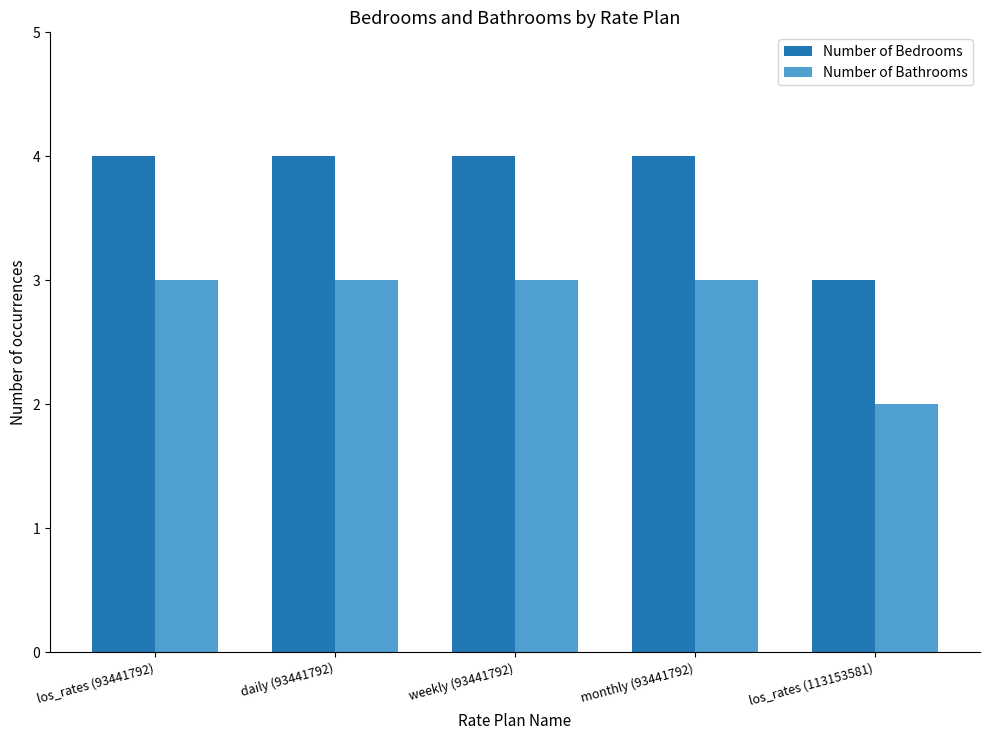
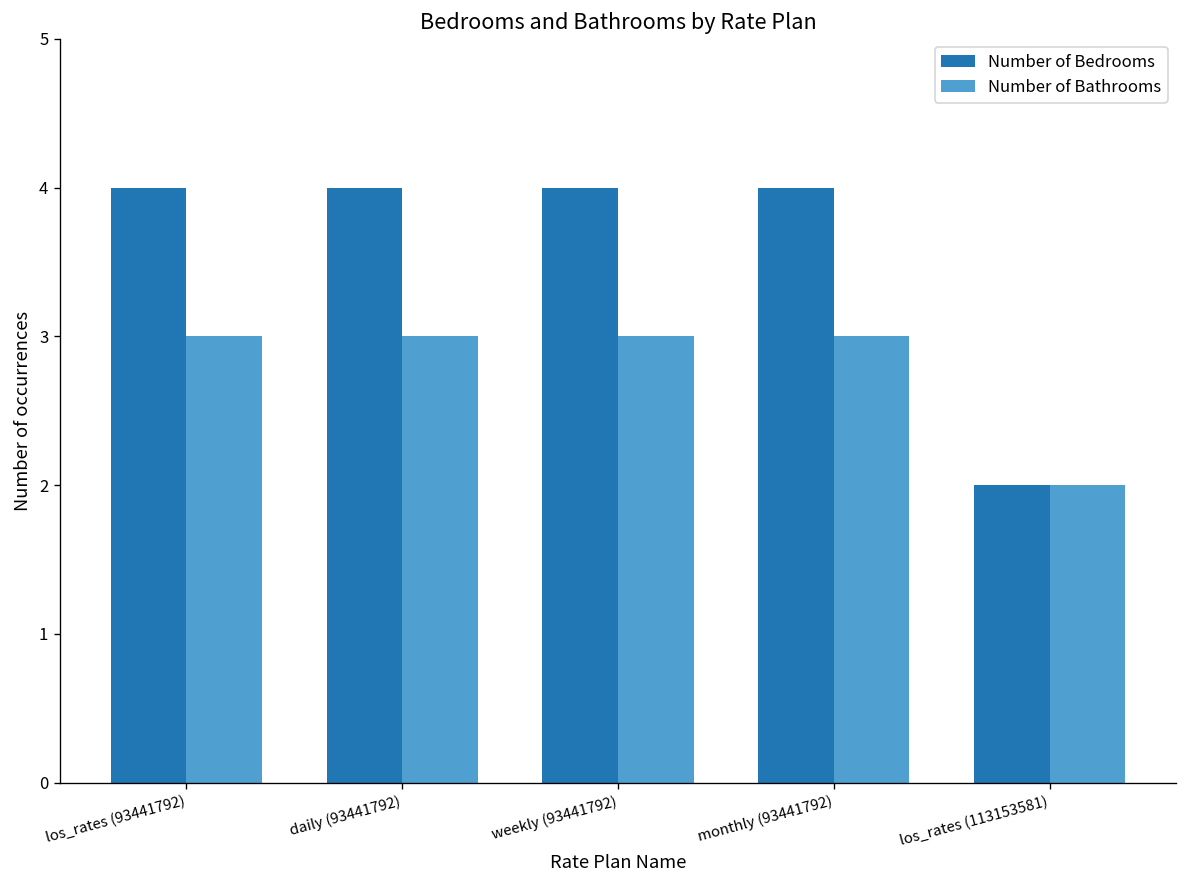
  {
    "Number of Bedrooms": {
      "los_rates (93441792)": 4,
      "daily (93441792)": 4,
      "weekly (93441792)": 4,
      "monthly (93441792)": 4,
-     "los_rates (113153581)": 3
+     "los_rates (113153581)": 2
    },
    "Number of Bathrooms": {
      "los_rates (93441792)": 3,
      "daily (93441792)": 3,
      "weekly (93441792)": 3,
      "monthly (93441792)": 3,
      "los_rates (113153581)": 2
    }
  }
